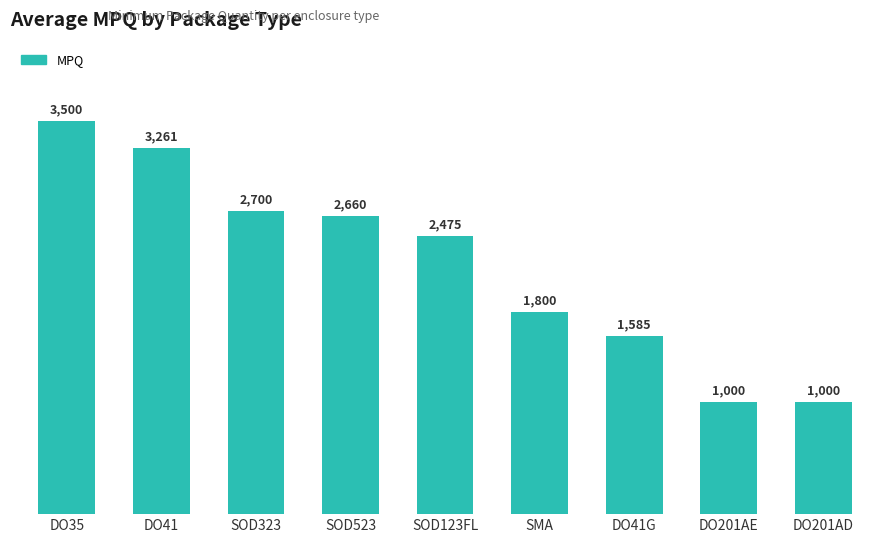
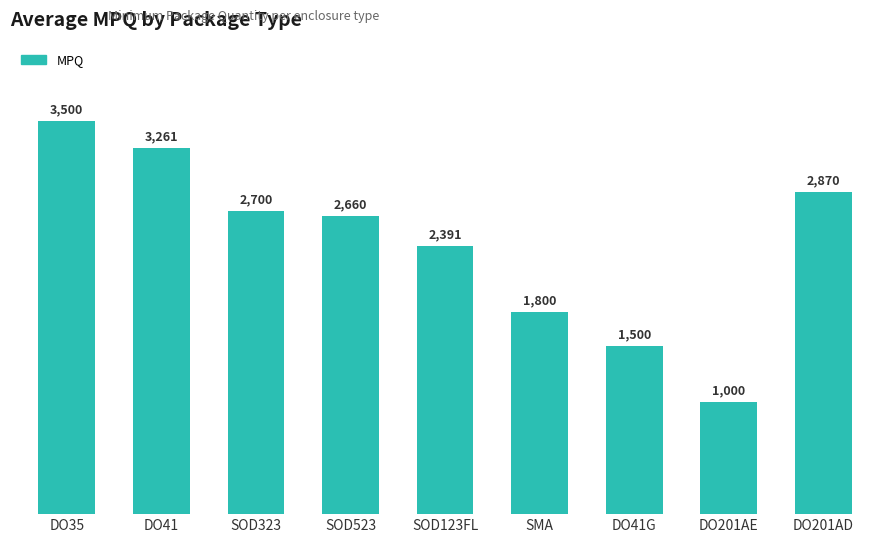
  {
    "DO35": "3,500",
    "DO41": "3,261",
    "SOD323": "2,700",
    "SOD523": "2,660",
-   "SOD123FL": "2,475",
+   "SOD123FL": "2,391",
    "SMA": "1,800",
-   "DO41G": "1,585",
+   "DO41G": "1,500",
    "DO201AE": "1,000",
-   "DO201AD": "1,000"
+   "DO201AD": "2,870"
  }
